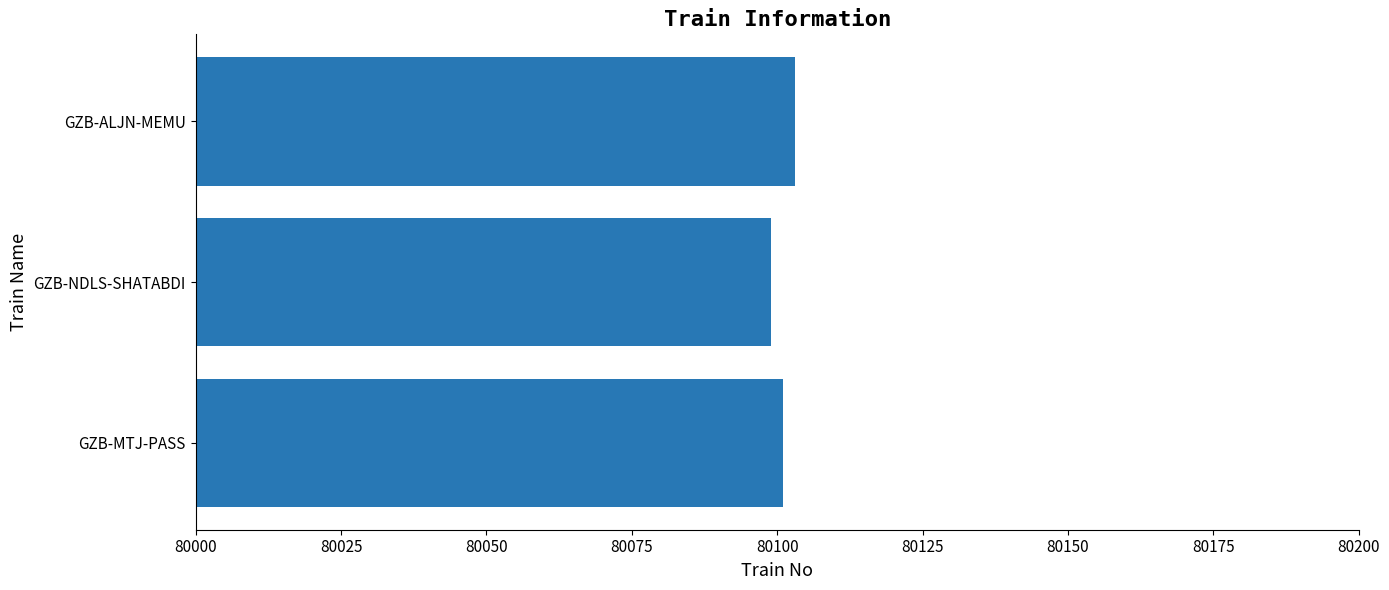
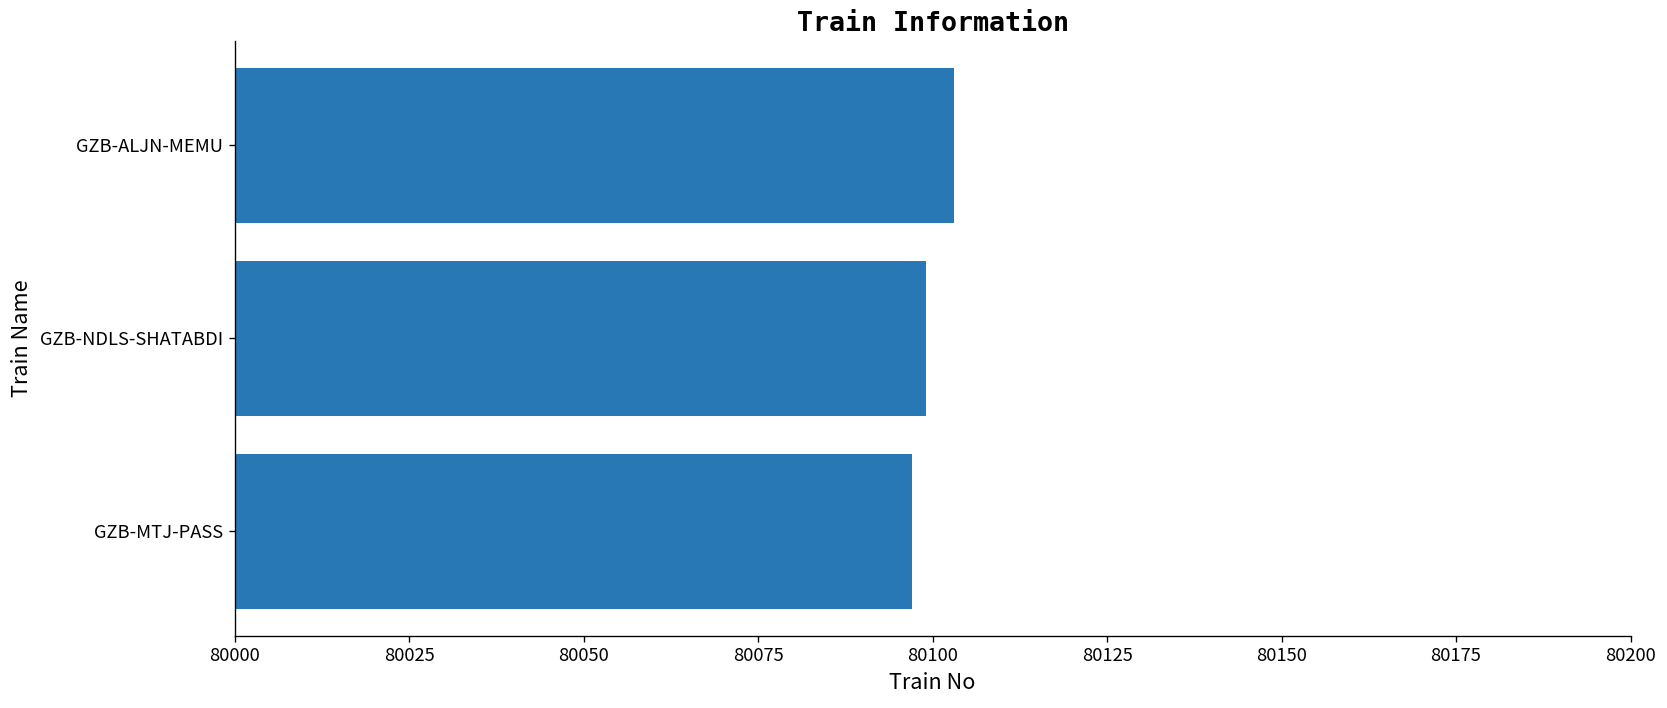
  {
    "GZB-ALJN-MEMU": 80103,
    "GZB-NDLS-SHATABDI": 80099,
-   "GZB-MTJ-PASS": 80101
+   "GZB-MTJ-PASS": 80097
  }
